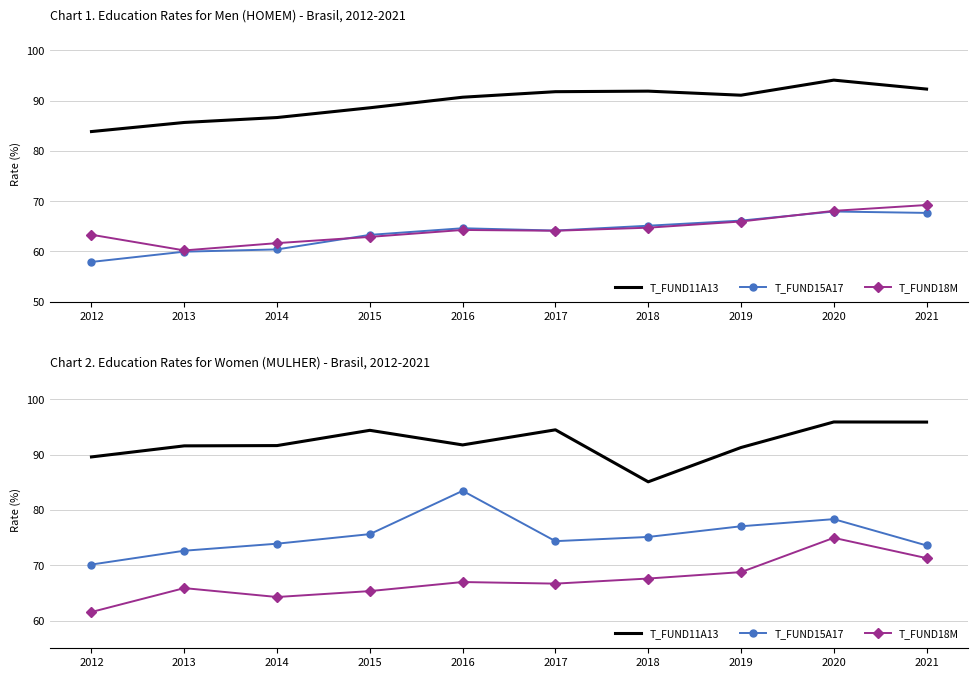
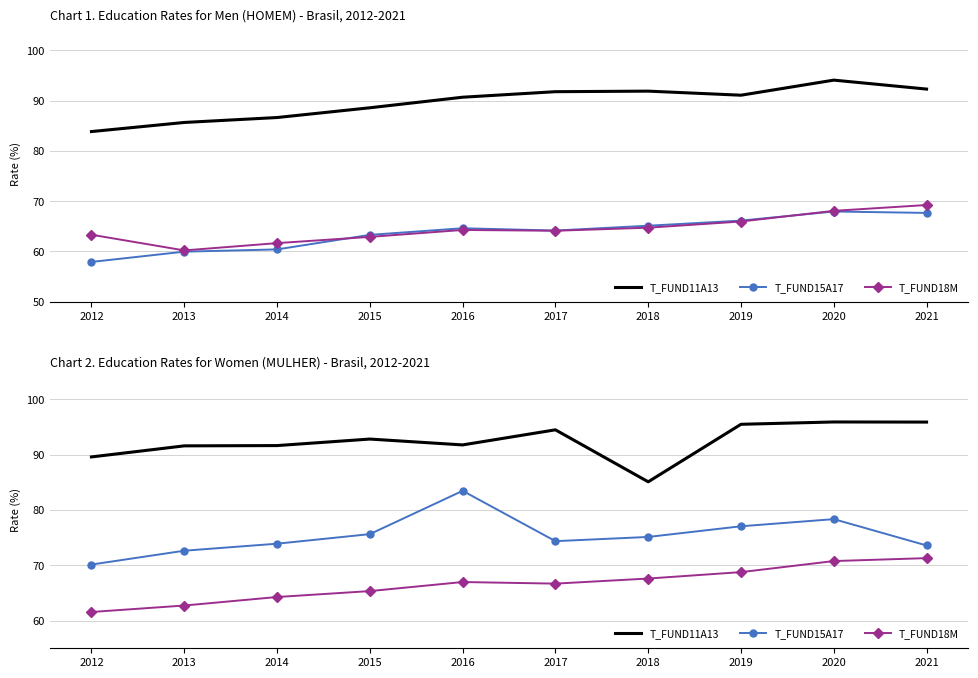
  {
    "Chart 1. Education Rates for Men (HOMEM) - Brasil, 2012-2021": {
      "T_FUND11A13": {
        "2012": 84,
        "2013": 86,
        "2014": 87,
        "2015": 89,
        "2016": 91,
        "2017": 92,
        "2018": 92,
        "2019": 91,
        "2020": 94,
        "2021": 92
      },
      "T_FUND15A17": {
        "2012": 58,
        "2014": 60,
        "2021": 68
      },
      "T_FUND18M": {
        "2012": 63,
        "2014": 62,
        "2021": 69
      }
    },
    "Chart 2. Education Rates for Women (MULHER) - Brasil, 2012-2021": {
      "T_FUND11A13": {
        "2012": 90,
        "2013": 92,
        "2014": 92,
-       "2015": 94,
+       "2015": 93,
        "2016": 92,
        "2017": 95,
        "2018": 85,
-       "2019": 91,
+       "2019": 96,
        "2020": 96,
        "2021": 96
      },
      "T_FUND15A17": {
        "2012": 70,
        "2013": 73,
        "2014": 74,
        "2015": 76,
        "2016": 83,
        "2017": 74,
        "2018": 75,
        "2019": 77,
        "2020": 78,
        "2021": 74
      },
      "T_FUND18M": {
        "2012": 62,
-       "2013": 66,
+       "2013": 63,
        "2014": 64,
        "2015": 65,
        "2016": 67,
        "2017": 67,
        "2018": 68,
        "2019": 69,
-       "2020": 75,
+       "2020": 71,
        "2021": 71
      }
    }
  }
